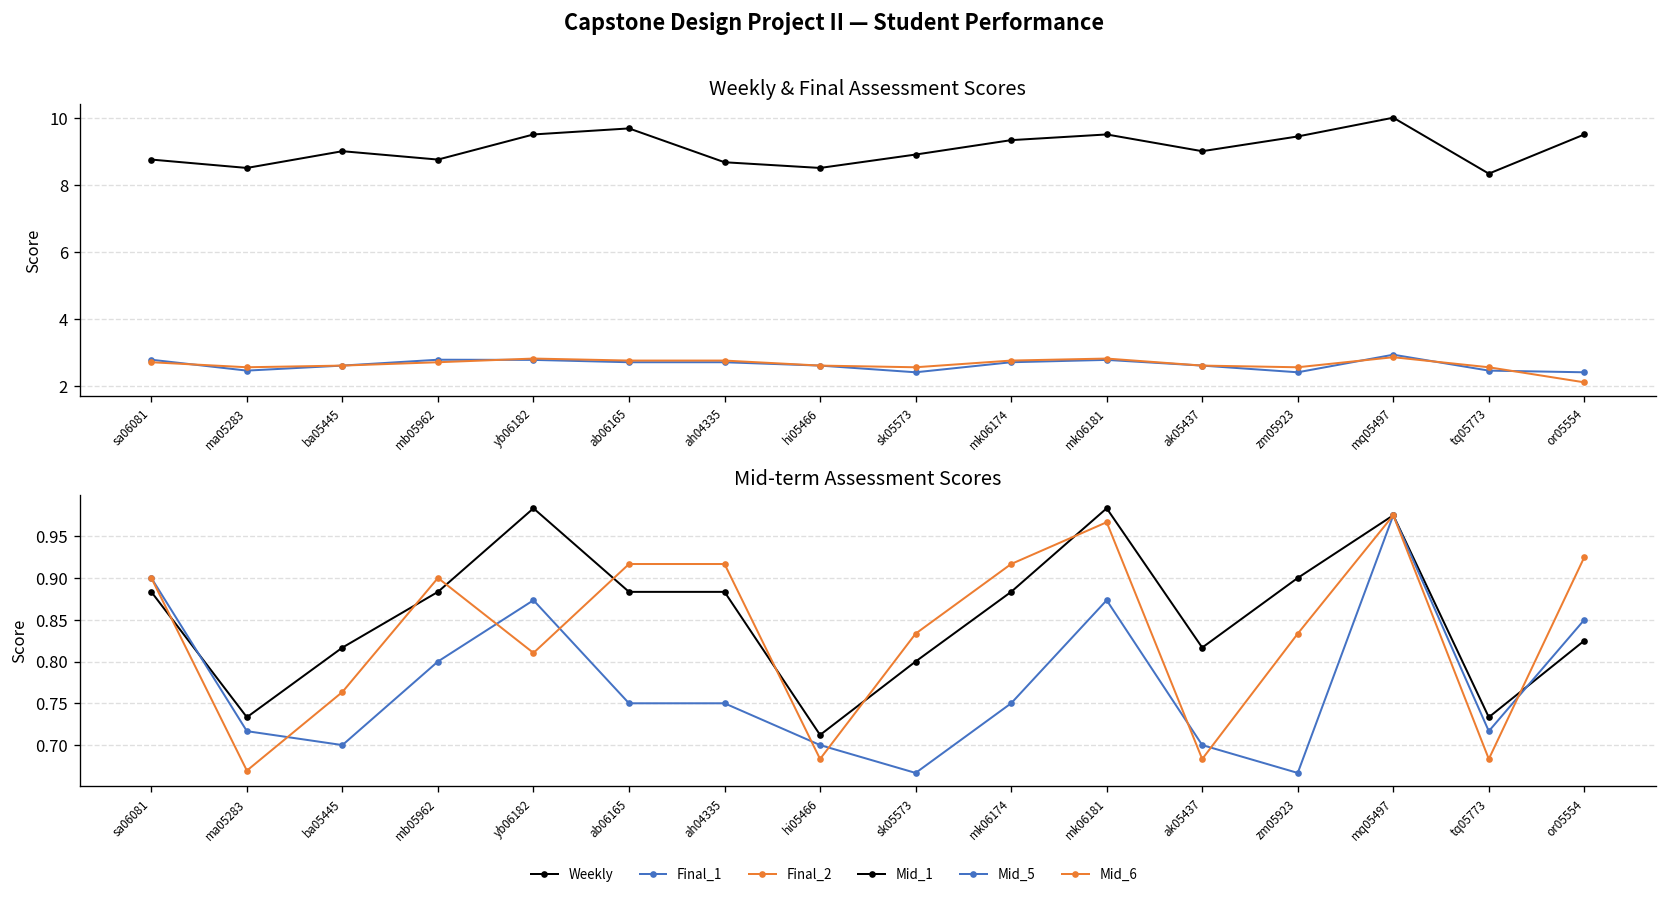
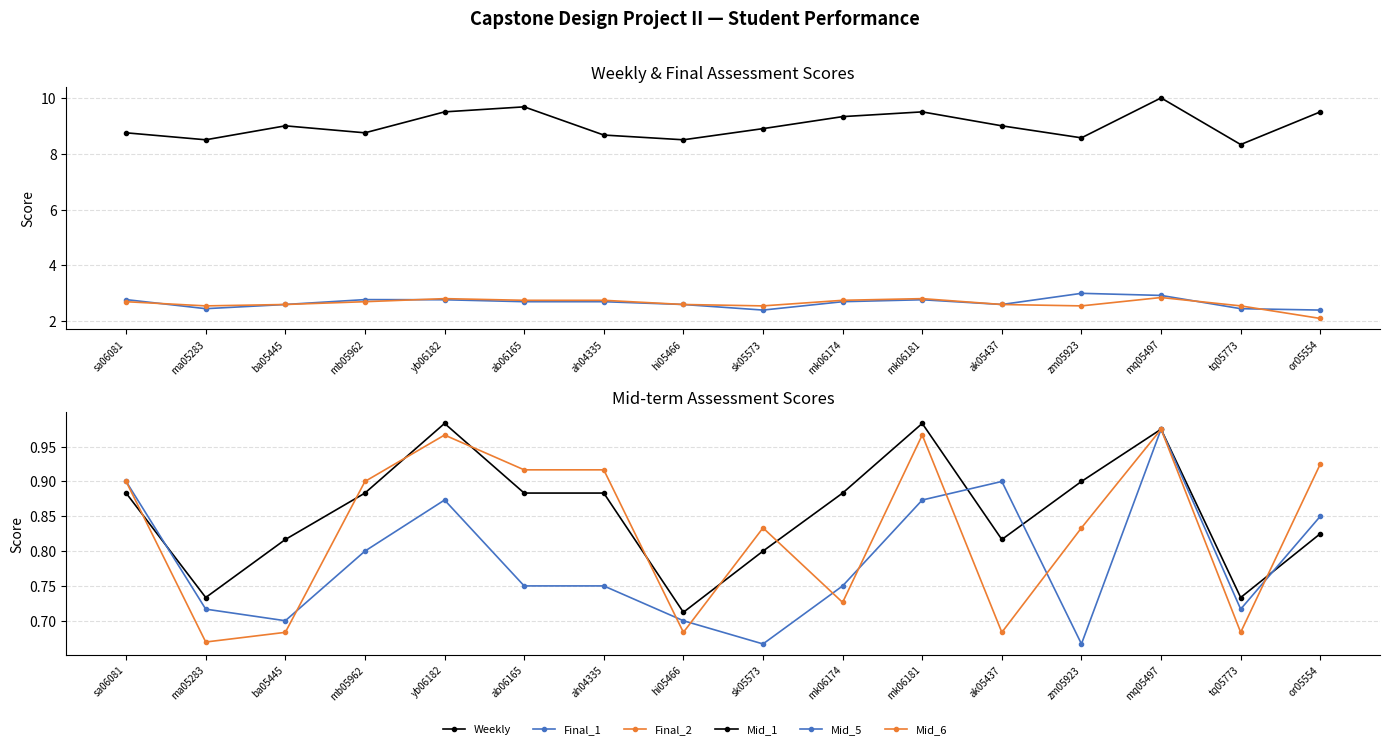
  {
    "Weekly & Final Assessment Scores": {
      "Weekly": {
        "sa06081": 8.8,
        "ma05283": 8.5,
        "ba05445": 9.0,
        "mb05962": 8.8,
        "yb06182": 9.5,
        "ab06165": 9.7,
        "ah04335": 8.7,
        "hi05466": 8.5,
        "sk05573": 8.9,
        "mk06174": 9.3,
        "mk06181": 9.5,
        "ak05437": 9.0,
-       "zm05923": 9.4,
+       "zm05923": 8.6,
        "mq05497": 10.0,
        "tq05773": 8.3,
        "or05554": 9.5
      },
      "Final_1": {
        "ma05283": 2.5,
        "sk05573": 2.4,
-       "zm05923": 2.4,
+       "zm05923": 3.0,
        "tq05773": 2.5,
        "or05554": 2.4
      },
      "Final_2": {
        "ma05283": 2.6,
        "sk05573": 2.6,
        "zm05923": 2.6,
        "tq05773": 2.6,
        "or05554": 2.1
      }
    },
    "Mid-term Assessment Scores": {
      "Mid_1": {
        "sa06081": 0.88,
        "ma05283": 0.73,
        "ba05445": 0.82,
        "mb05962": 0.88,
        "yb06182": 0.98,
        "ab06165": 0.88,
        "ah04335": 0.88,
        "hi05466": 0.71,
        "sk05573": 0.80,
        "mk06174": 0.88,
        "mk06181": 0.98,
        "ak05437": 0.82,
        "zm05923": 0.90,
        "tq05773": 0.73,
        "or05554": 0.83
      },
      "Mid_5": {
        "ma05283": 0.72,
        "ba05445": 0.7,
        "mb05962": 0.8,
        "yb06182": 0.87,
        "ab06165": 0.75,
        "ah04335": 0.75,
        "hi05466": 0.7,
        "sk05573": 0.67,
        "mk06174": 0.75,
        "mk06181": 0.87,
-       "ak05437": 0.7,
+       "ak05437": 0.9,
        "zm05923": 0.67,
        "tq05773": 0.72,
        "or05554": 0.85
      },
      "Mid_6": {
        "ma05283": 0.67,
-       "ba05445": 0.76,
+       "ba05445": 0.68,
        "mb05962": 0.90,
-       "yb06182": 0.81,
+       "yb06182": 0.97,
        "ab06165": 0.92,
        "ah04335": 0.92,
        "hi05466": 0.68,
        "sk05573": 0.83,
-       "mk06174": 0.92,
+       "mk06174": 0.73,
        "mk06181": 0.97,
        "ak05437": 0.68,
        "zm05923": 0.83,
        "tq05773": 0.68,
        "or05554": 0.93
      }
    }
  }
